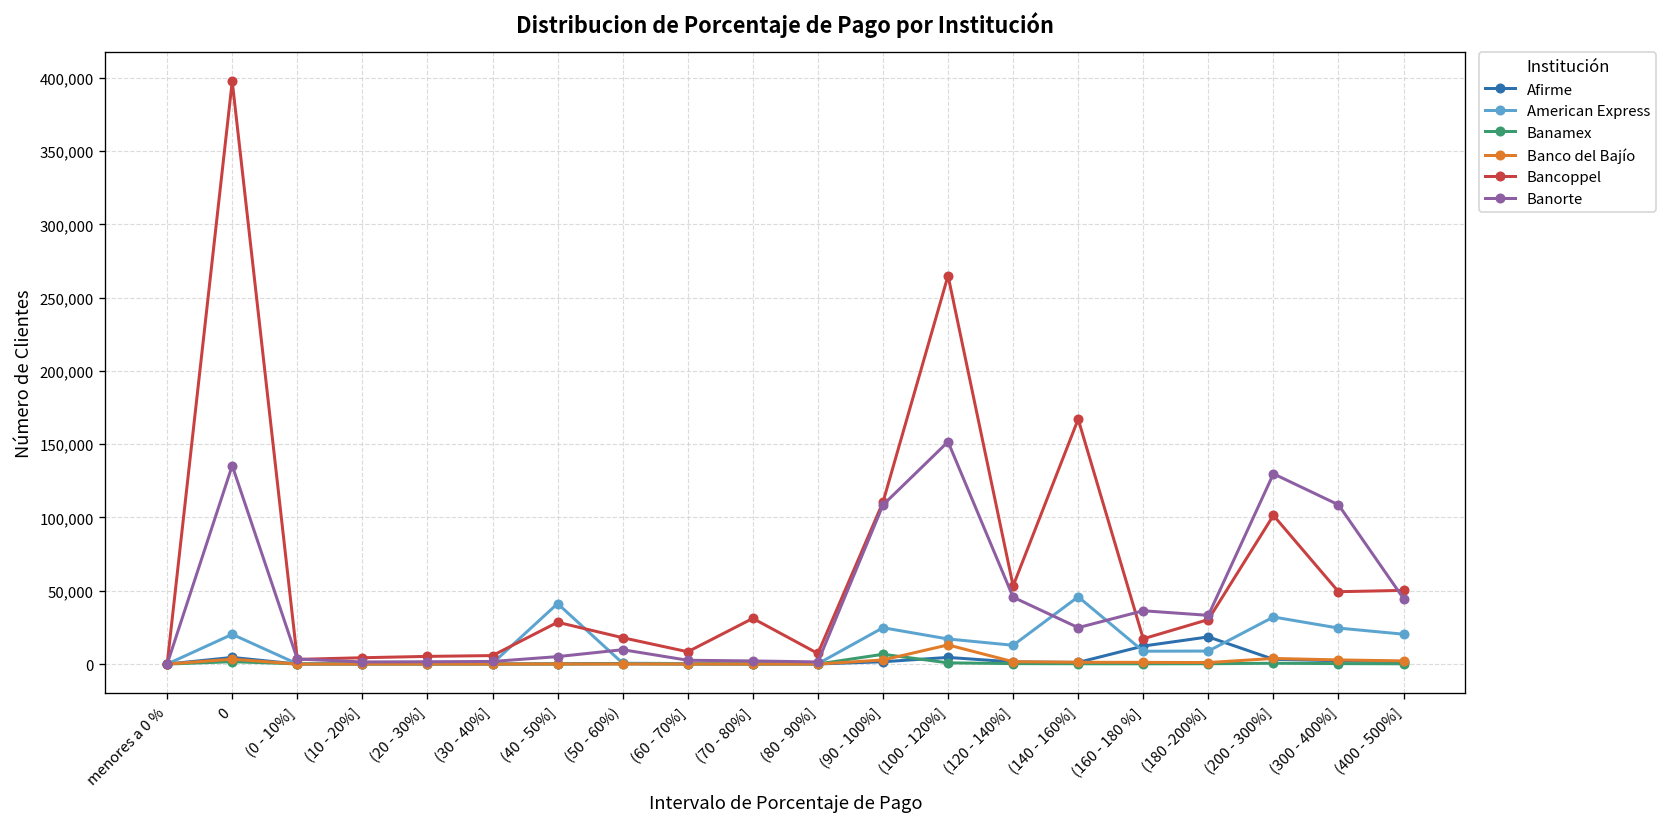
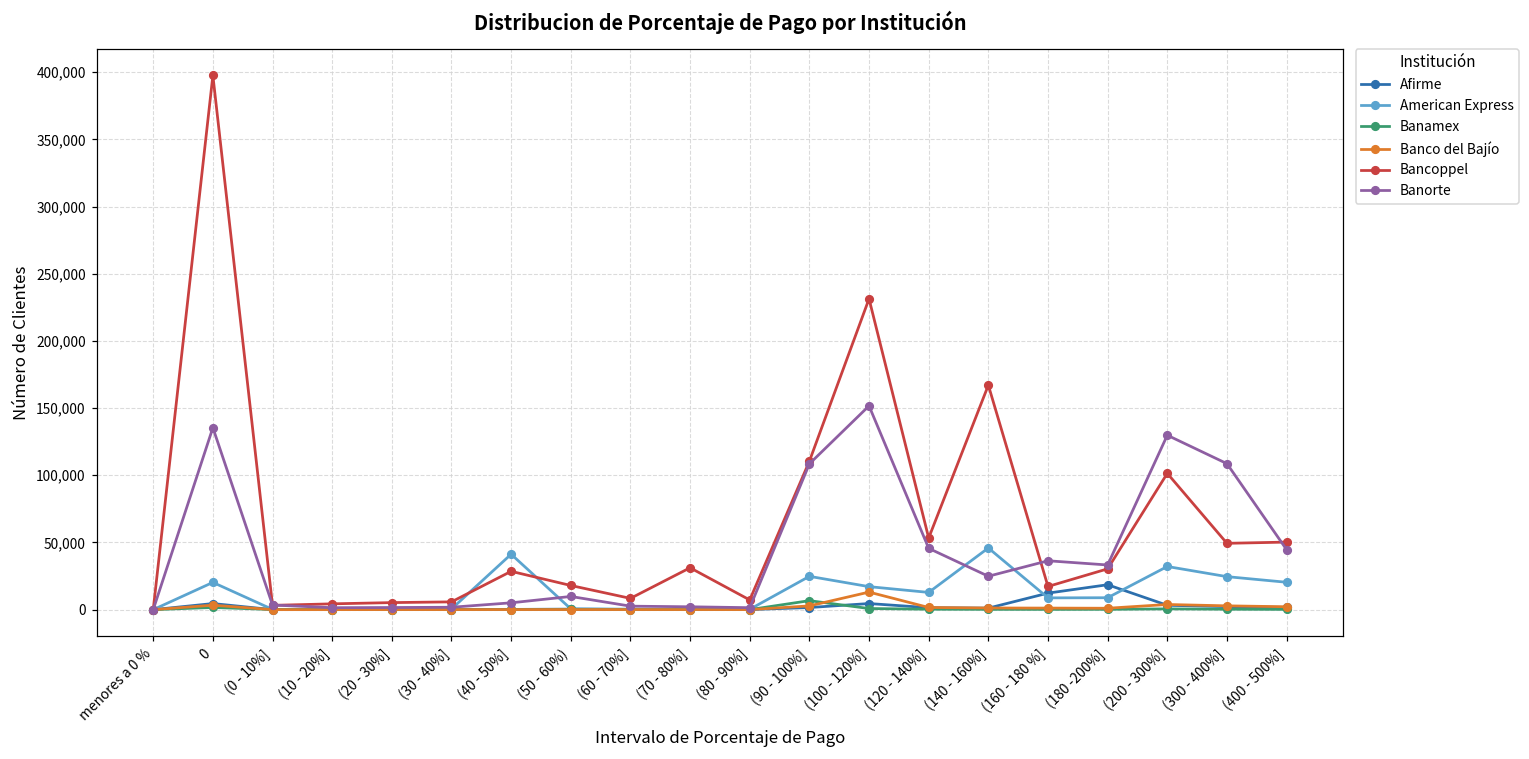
  {
    "Afirme": {
      "(100 - 120%]": "5,000",
      "(160 - 180 %]": "12,000",
      "(180 -200%]": "19,000"
    },
    "American Express": {
      "0": "20,000",
      "(40 - 50%]": "41,000",
      "(90 - 100%]": "25,000",
      "(100 - 120%]": "17,000",
      "(120 - 140%]": "13,000",
      "(140 - 160%]": "46,000",
      "(160 - 180 %]": "9,000",
      "(180 -200%]": "9,000",
      "(200 - 300%]": "32,000",
      "(300 - 400%]": "25,000",
      "(400 - 500%]": "20,000"
    },
    "Banamex": {
      "(90 - 100%]": "7,000",
      "(100 - 120%]": "1,000",
      "(200 - 300%]": "1,000"
    },
    "Banco del Bajío": {
      "(100 - 120%]": "13,000"
    },
    "Bancoppel": {
      "0": "398,000",
      "(10 - 20%]": "4,000",
      "(20 - 30%]": "5,000",
      "(30 - 40%]": "6,000",
      "(40 - 50%]": "29,000",
      "(50 - 60%)": "18,000",
      "(60 - 70%]": "8,000",
      "(70 - 80%]": "31,000",
      "(80 - 90%]": "7,000",
-     "(100 - 120%]": "265,000",
+     "(100 - 120%]": "231,000",
      "(120 - 140%]": "53,000",
      "(140 - 160%]": "167,000",
      "(160 - 180 %]": "17,000",
      "(180 -200%]": "30,000",
      "(200 - 300%]": "101,000",
      "(300 - 400%]": "49,000",
      "(400 - 500%]": "50,000"
    },
    "Banorte": {
      "0": "135,000",
      "(40 - 50%]": "5,000",
      "(50 - 60%)": "10,000",
      "(60 - 70%]": "3,000",
      "(100 - 120%]": "152,000",
      "(120 - 140%]": "46,000",
      "(140 - 160%]": "25,000",
      "(160 - 180 %]": "36,000",
      "(180 -200%]": "33,000",
      "(200 - 300%]": "130,000",
      "(300 - 400%]": "109,000",
      "(400 - 500%]": "45,000"
    }
  }
